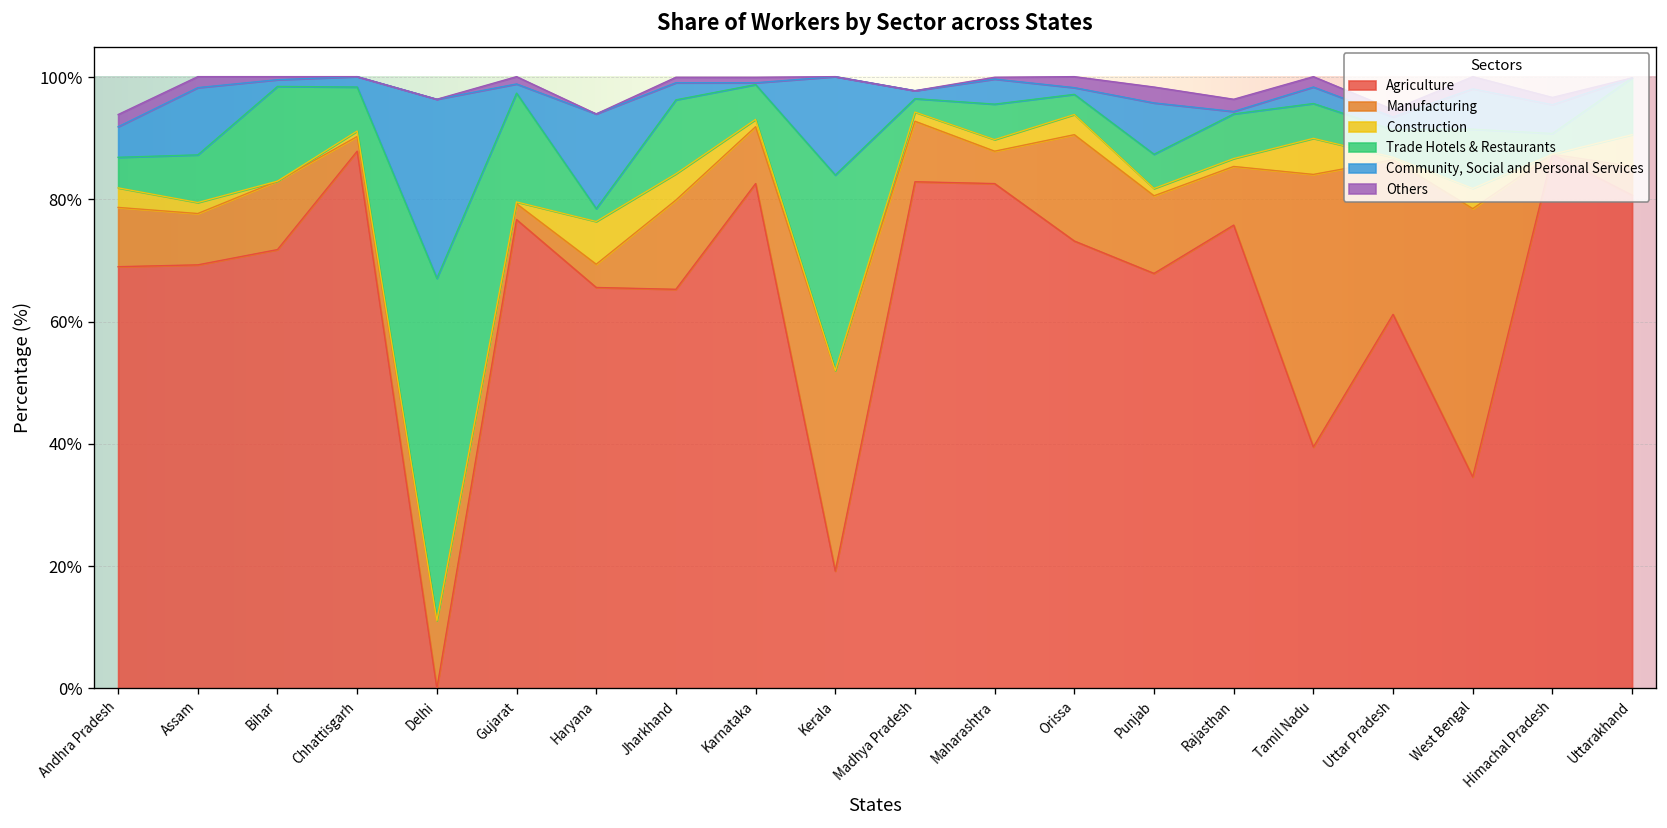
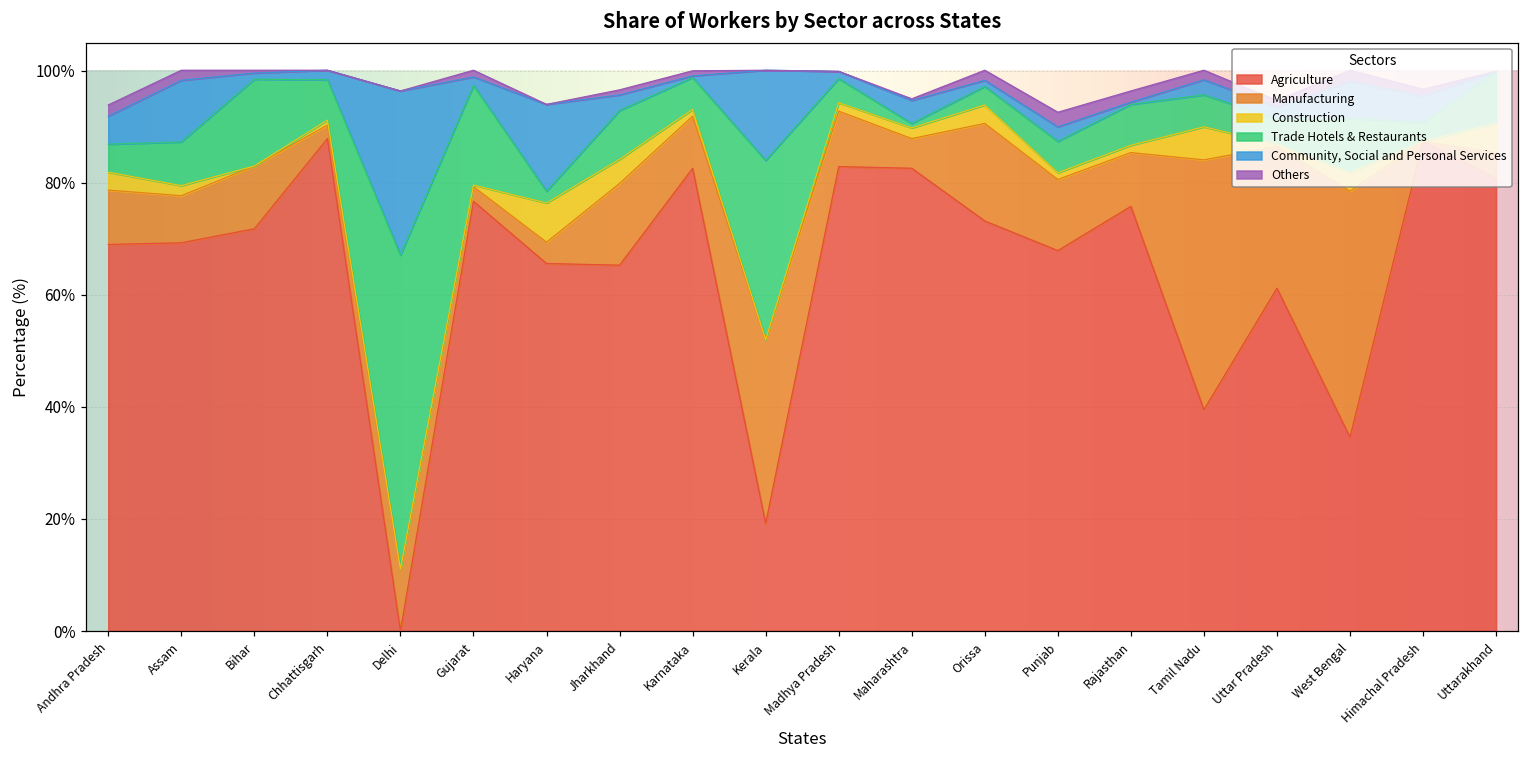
  {
    "Construction": {
      "Andhra Pradesh": "3%",
      "Assam": "2%",
      "Chhattisgarh": "1%",
      "Haryana": "7%",
      "Jharkhand": "4%",
      "Karnataka": "1%",
      "Madhya Pradesh": "2%",
      "Maharashtra": "2%",
      "Orissa": "3%",
      "Punjab": "1%",
      "Rajasthan": "1%",
      "Tamil Nadu": "6%"
    },
    "Trade Hotels & Restaurants": {
      "Andhra Pradesh": "5%",
      "Assam": "8%",
      "Bihar": "16%",
      "Chhattisgarh": "7%",
      "Delhi": "56%",
      "Gujarat": "18%",
      "Haryana": "2%",
-     "Jharkhand": "12%",
+     "Jharkhand": "9%",
      "Kerala": "32%",
-     "Madhya Pradesh": "2%",
-     "Maharashtra": "6%",
+     "Madhya Pradesh": "4%",
+     "Maharashtra": "1%",
      "Orissa": "3%",
      "Punjab": "6%",
      "Tamil Nadu": "6%"
    },
    "Community, Social and Personal Services": {
      "Andhra Pradesh": "5%",
      "Assam": "11%",
      "Bihar": "1%",
      "Gujarat": "2%",
      "Jharkhand": "3%",
      "Orissa": "1%",
-     "Punjab": "8%",
+     "Punjab": "3%",
      "Tamil Nadu": "3%"
    },
    "Others": {
      "Andhra Pradesh": "2%",
      "Assam": "2%",
      "Bihar": "1%",
      "Gujarat": "1%",
      "Jharkhand": "1%",
      "Karnataka": "1%",
      "Orissa": "2%",
      "Punjab": "3%",
      "Rajasthan": "2%",
      "Tamil Nadu": "2%"
    }
  }
